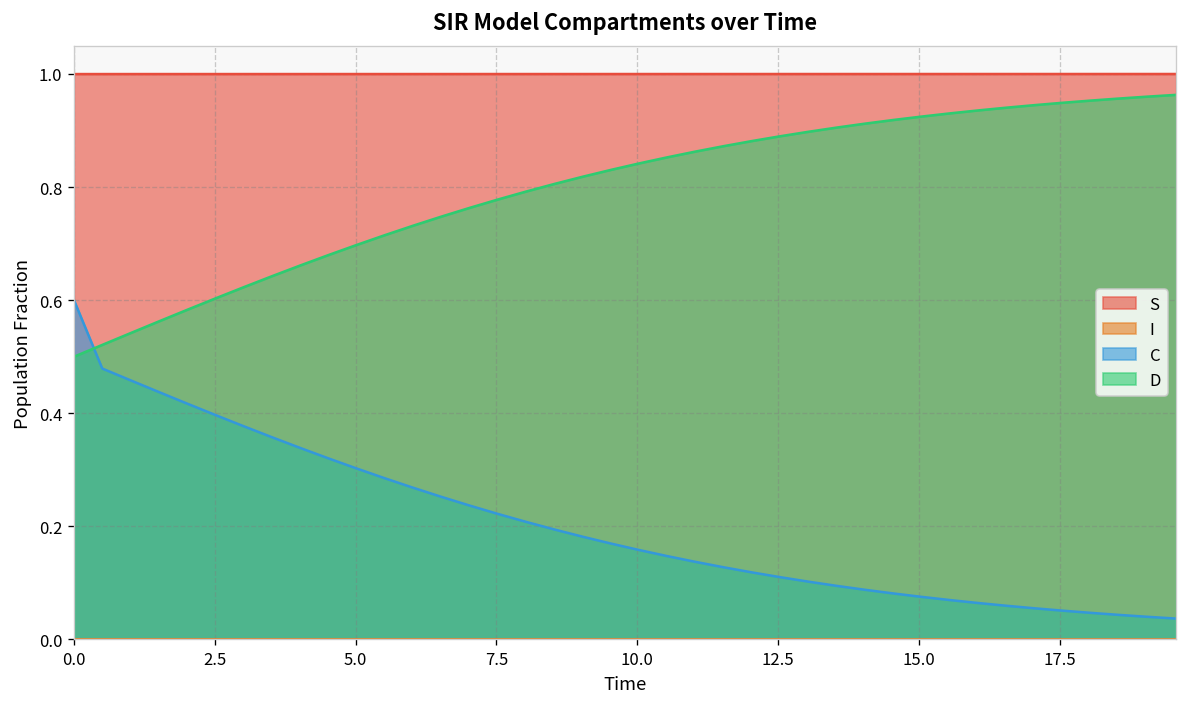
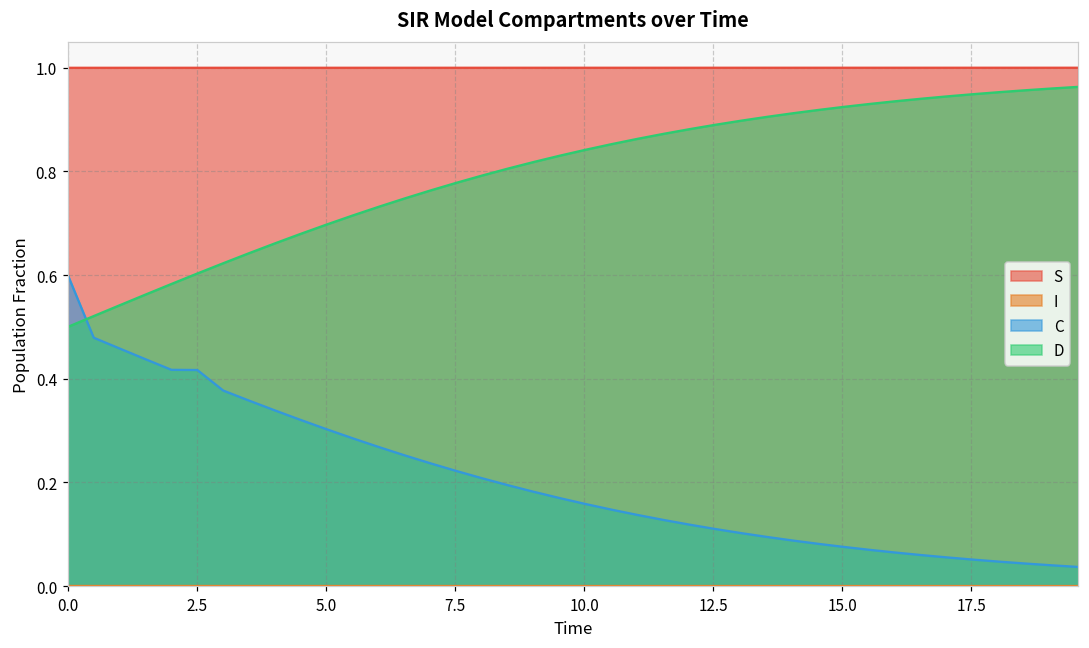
  {
    "C": {
      "0.0": 0.60,
-     "2.5": 0.40
+     "2.5": 0.42
    },
    "D": {
      "0.0": 0.50,
      "2.5": 0.60
    }
  }
